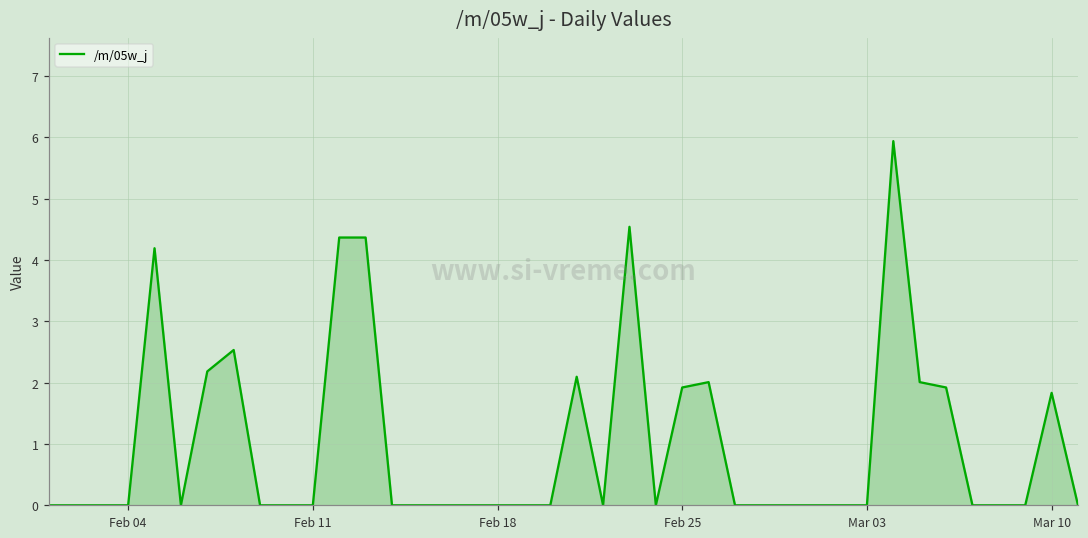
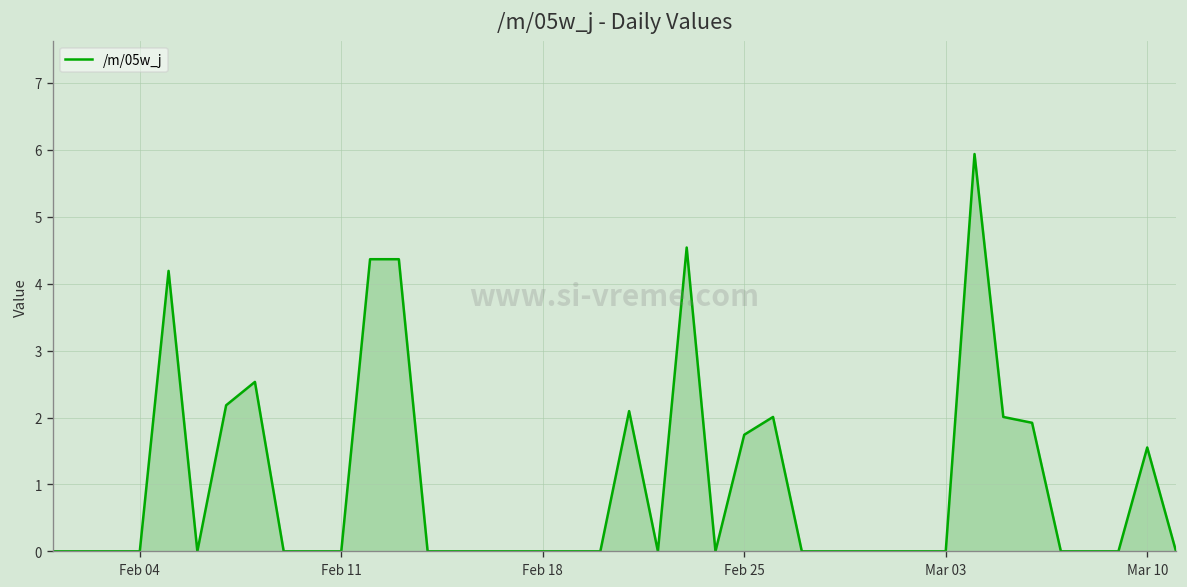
  {
    "Feb 04": 0.0,
    "Feb 11": 0.0,
    "Feb 18": 0.0,
-   "Feb 25": 1.9,
+   "Feb 25": 1.7,
    "Mar 03": 0.0,
-   "Mar 10": 1.8
+   "Mar 10": 1.6
  }
